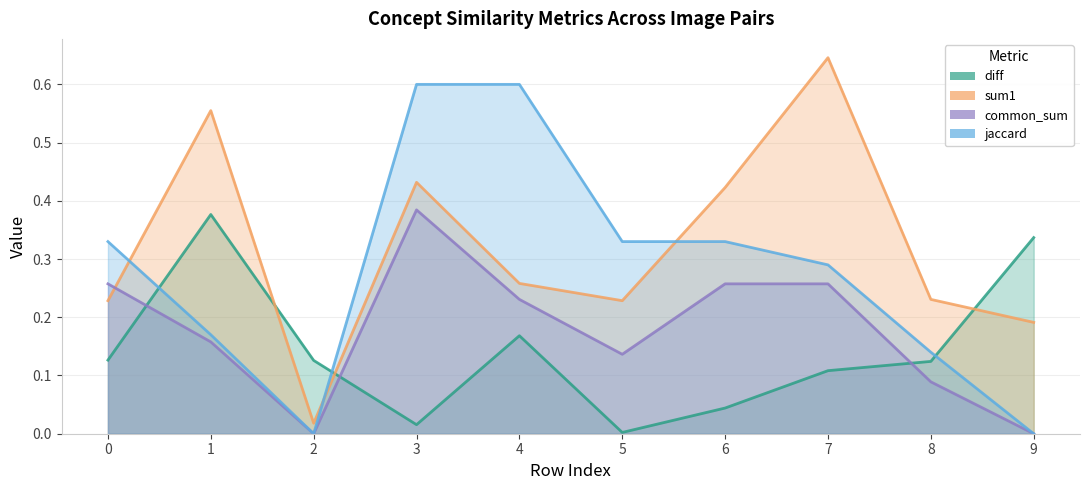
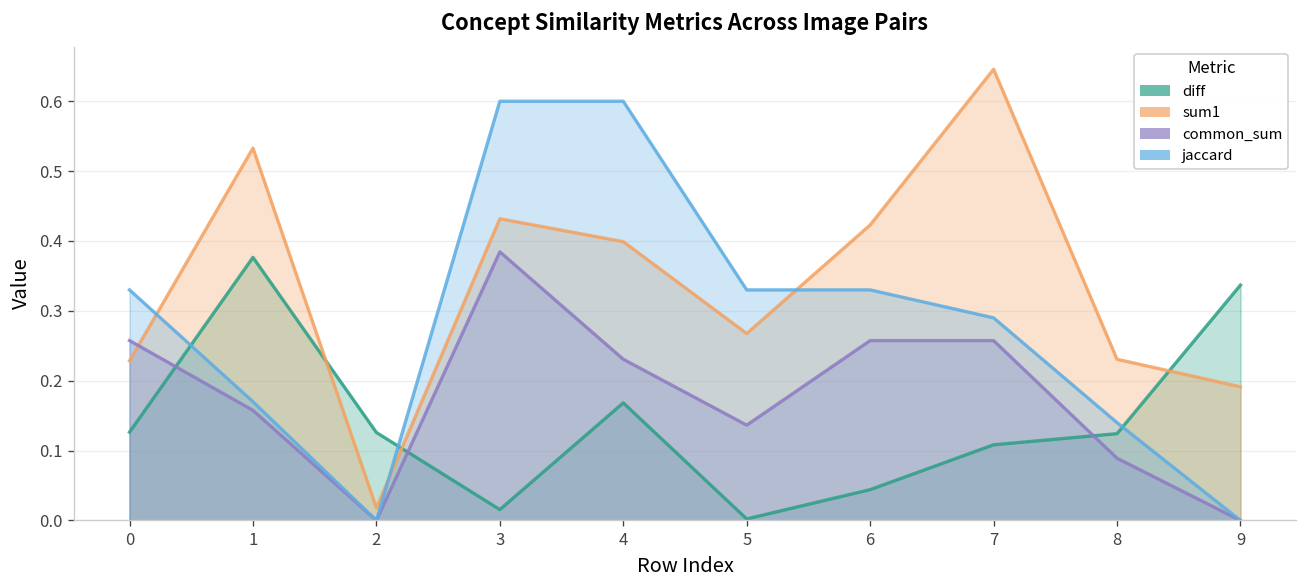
  {
    "sum1": {
      "0": 0.23,
-     "1": 0.55,
+     "1": 0.53,
      "2": 0.02,
      "3": 0.43,
-     "4": 0.26,
-     "5": 0.23,
+     "4": 0.40,
+     "5": 0.27,
      "6": 0.42,
      "7": 0.65,
      "8": 0.23,
      "9": 0.19
    }
  }
